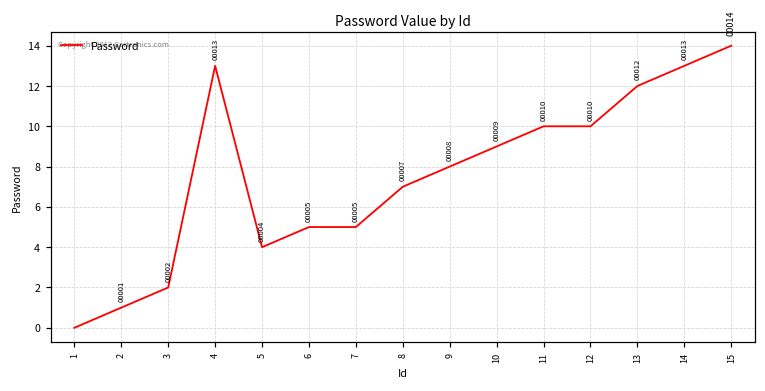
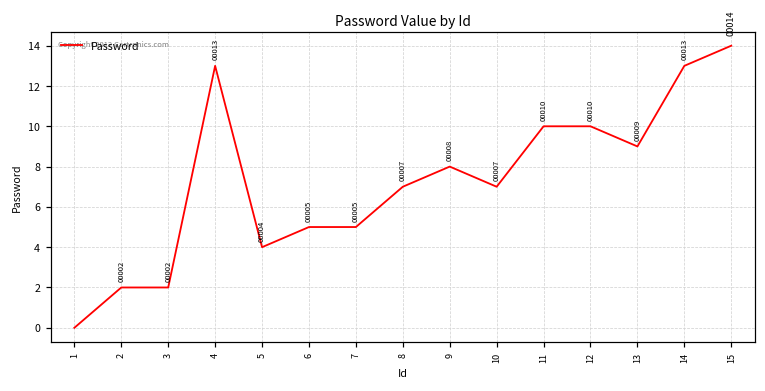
  {
-   "2": "00001",
+   "2": "00002",
    "3": "00002",
    "4": "00013",
    "5": "00004",
    "6": "00005",
    "7": "00005",
    "8": "00007",
    "9": "00008",
-   "10": "00009",
+   "10": "00007",
    "11": "00010",
    "12": "00010",
-   "13": "00012",
+   "13": "00009",
    "14": "00013",
    "15": "00014"
  }
